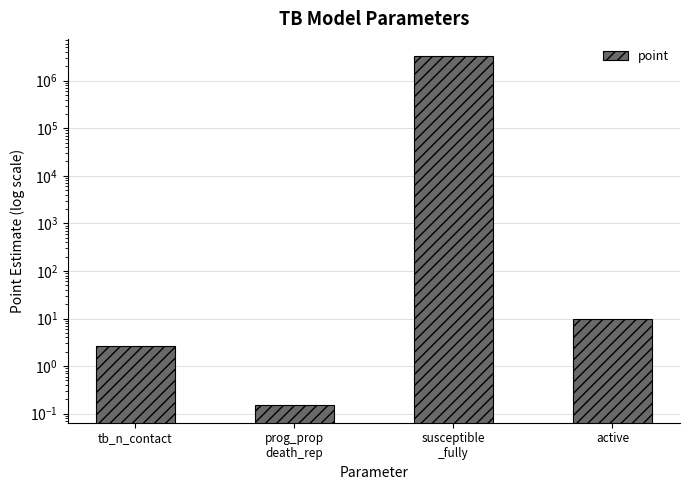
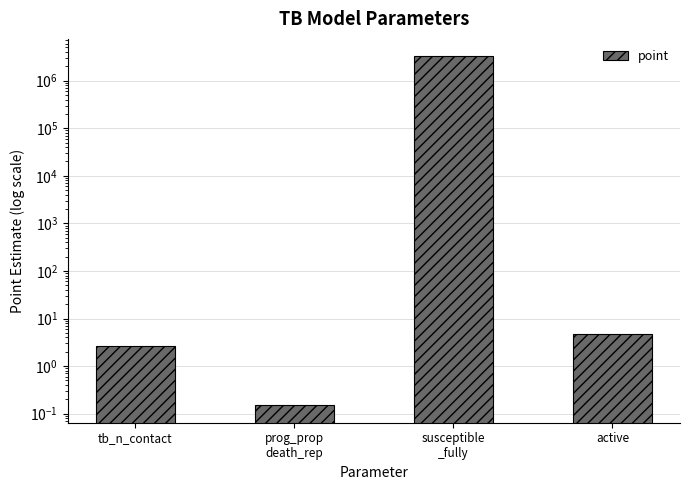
  {
    "tb_n_contact": 3,
    "prog_prop death_rep": 0.15,
    "susceptible _fully": 3000000,
-   "active": 10
+   "active": 5
  }
